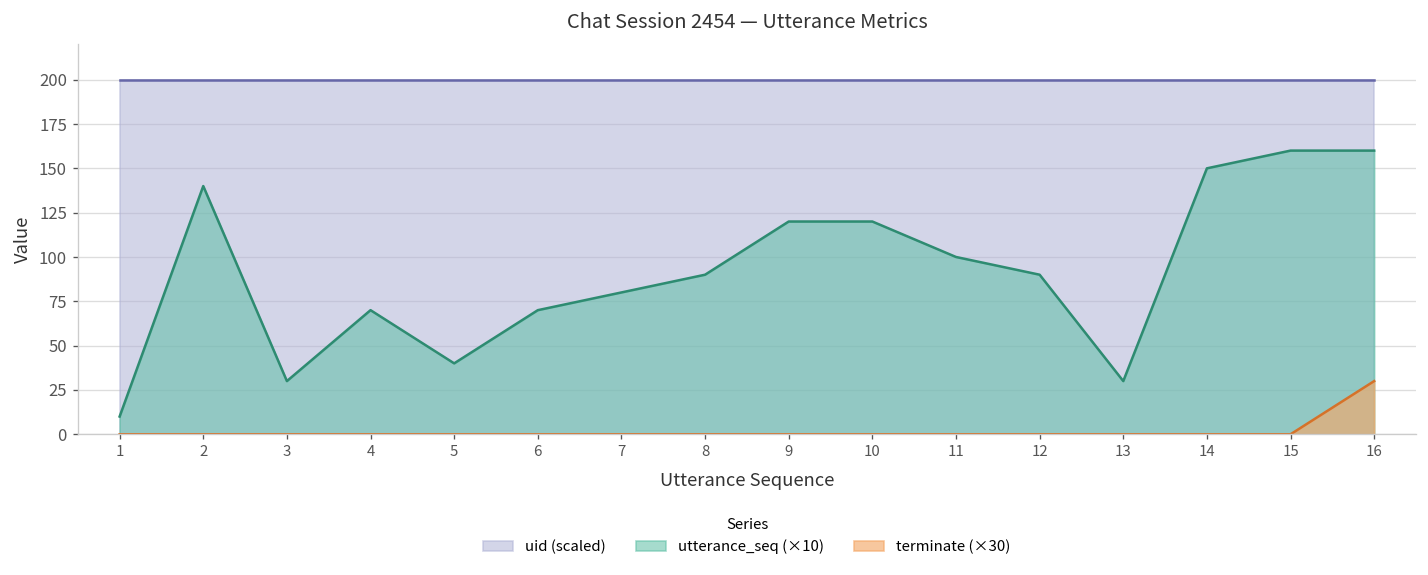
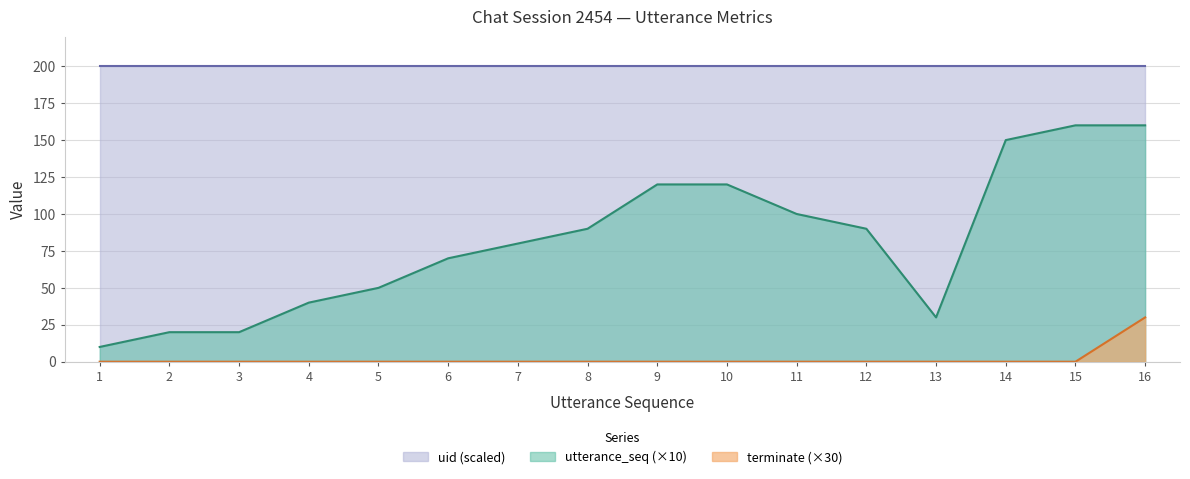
  {
    "uid (scaled)": {
      "1": 200,
      "2": 200,
      "3": 200,
      "4": 200,
      "5": 200,
      "6": 200,
      "7": 200,
      "8": 200,
      "9": 200,
      "10": 200,
      "11": 200,
      "12": 200,
      "13": 200,
      "14": 200,
      "15": 200,
      "16": 200
    },
    "utterance_seq (×10)": {
      "1": 10,
-     "2": 140,
-     "3": 30,
-     "4": 70,
-     "5": 40,
+     "2": 20,
+     "3": 20,
+     "4": 40,
+     "5": 50,
      "6": 70,
      "7": 80,
      "8": 90,
      "9": 120,
      "10": 120,
      "11": 100,
      "12": 90,
      "13": 30,
      "14": 150,
      "15": 160,
      "16": 160
    },
    "terminate (×30)": {
      "1": 0,
      "2": 0,
      "3": 0,
      "4": 0,
      "5": 0,
      "6": 0,
      "7": 0,
      "8": 0,
      "9": 0,
      "10": 0,
      "11": 0,
      "12": 0,
      "13": 0,
      "14": 0,
      "15": 0,
      "16": 30
    }
  }
